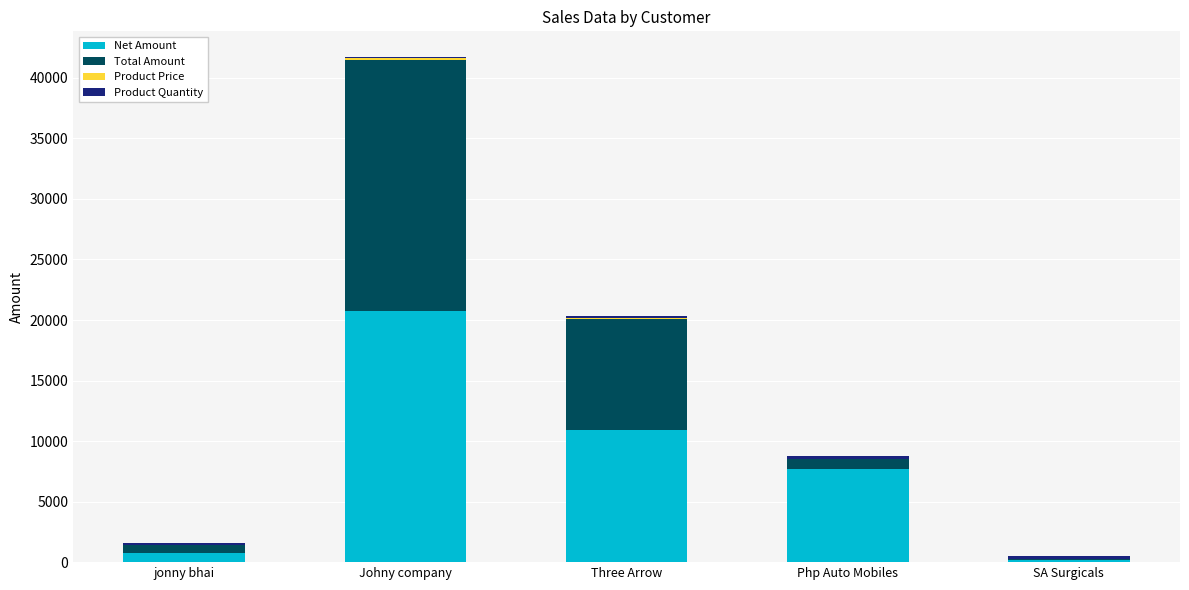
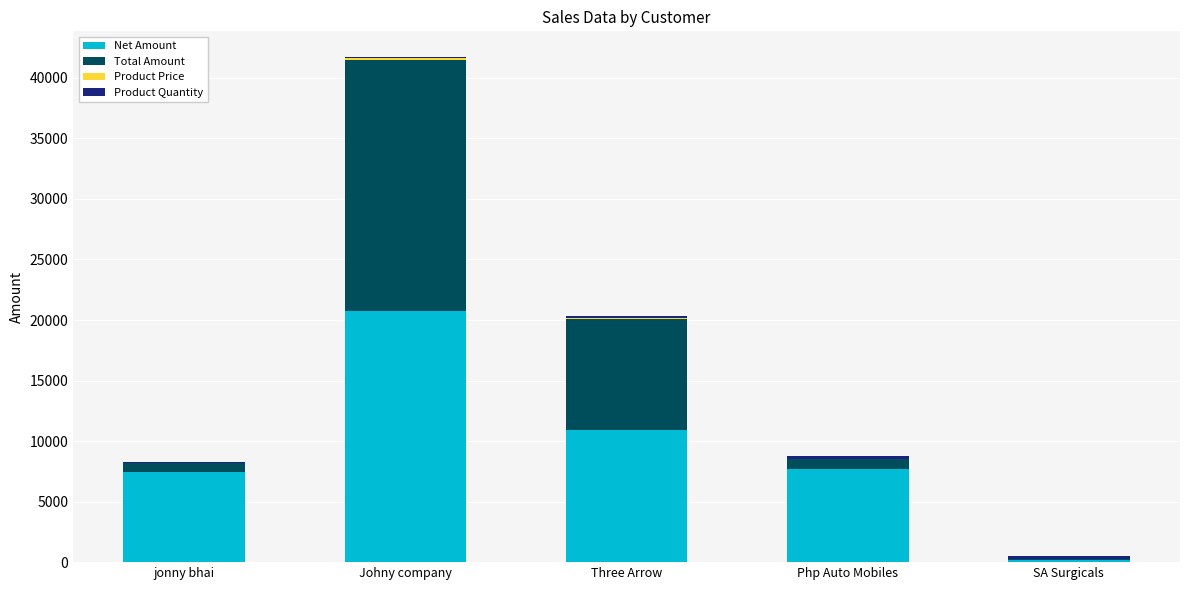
  {
    "Net Amount": {
-     "jonny bhai": 700,
+     "jonny bhai": 7400,
      "Johny company": 20700,
      "Three Arrow": 10900,
      "Php Auto Mobiles": 7700
    },
    "Total Amount": {
      "jonny bhai": 700,
      "Johny company": 20700,
      "Three Arrow": 9200,
      "Php Auto Mobiles": 800
    },
    "Product Quantity": {
      "Php Auto Mobiles": 300,
      "SA Surgicals": 200
    }
  }
